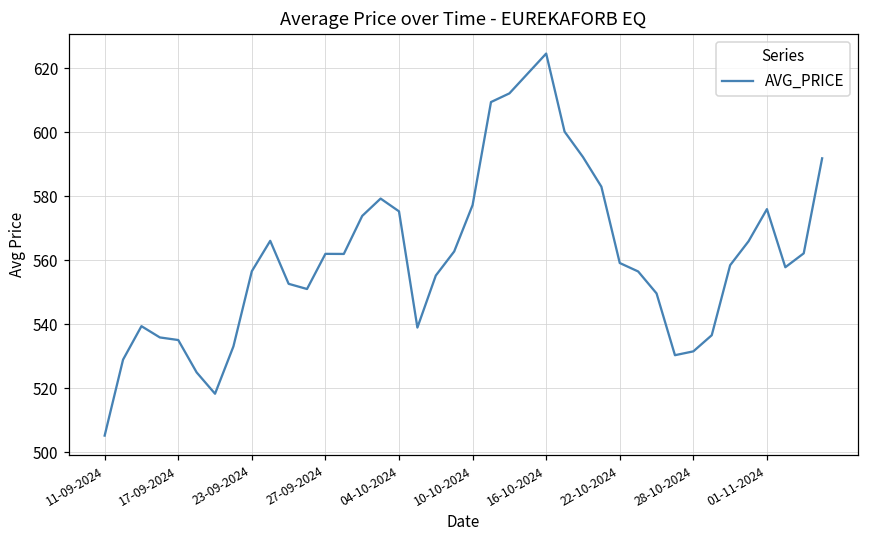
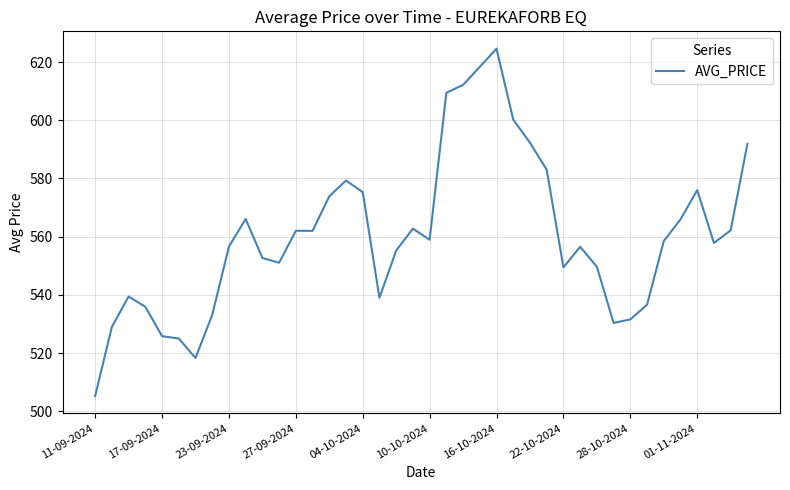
  {
    "11-09-2024": 505,
-   "17-09-2024": 535,
+   "17-09-2024": 526,
    "23-09-2024": 557,
    "27-09-2024": 562,
    "04-10-2024": 575,
-   "10-10-2024": 577,
+   "10-10-2024": 559,
    "16-10-2024": 625,
-   "22-10-2024": 559,
+   "22-10-2024": 549,
    "28-10-2024": 532,
    "01-11-2024": 576
  }
